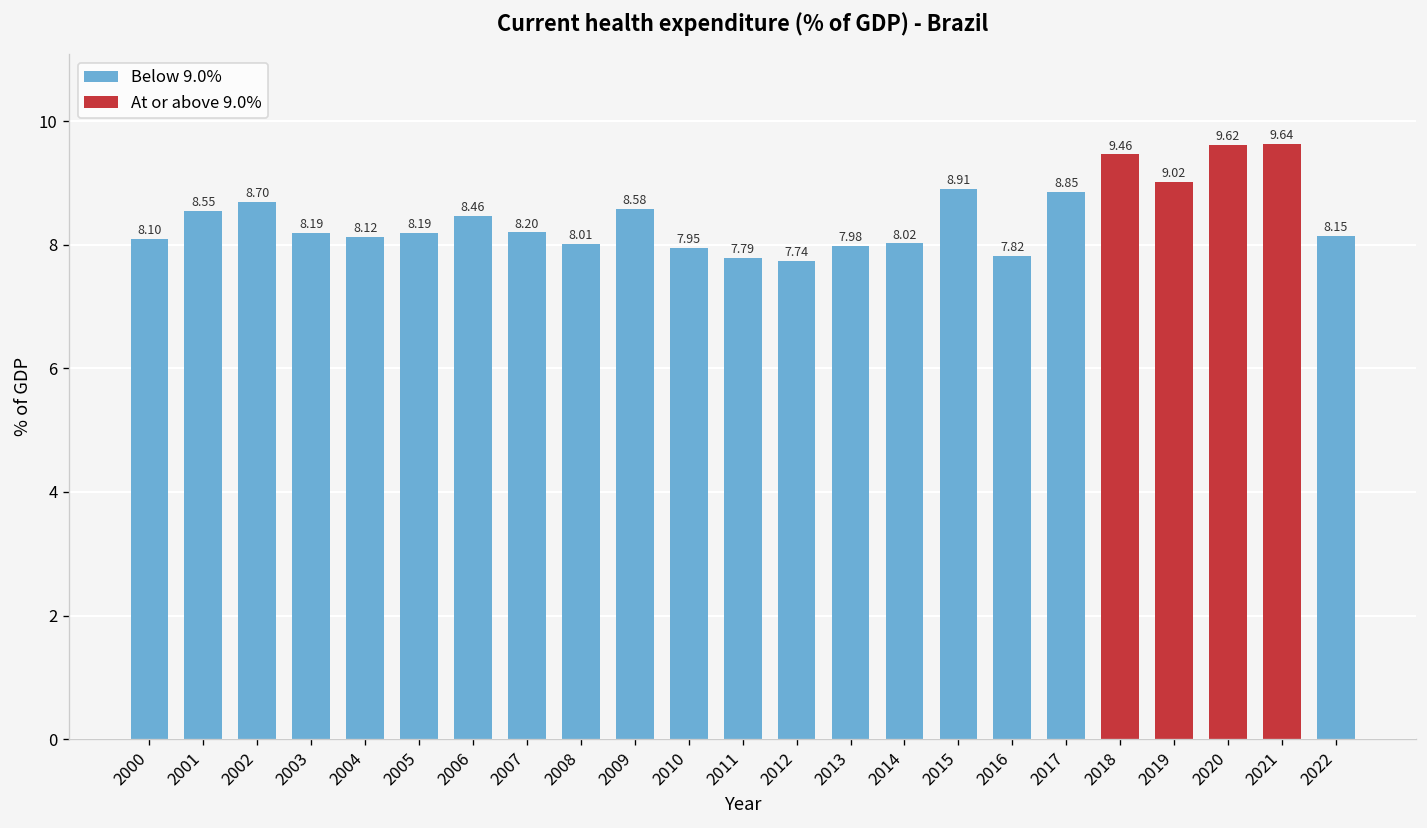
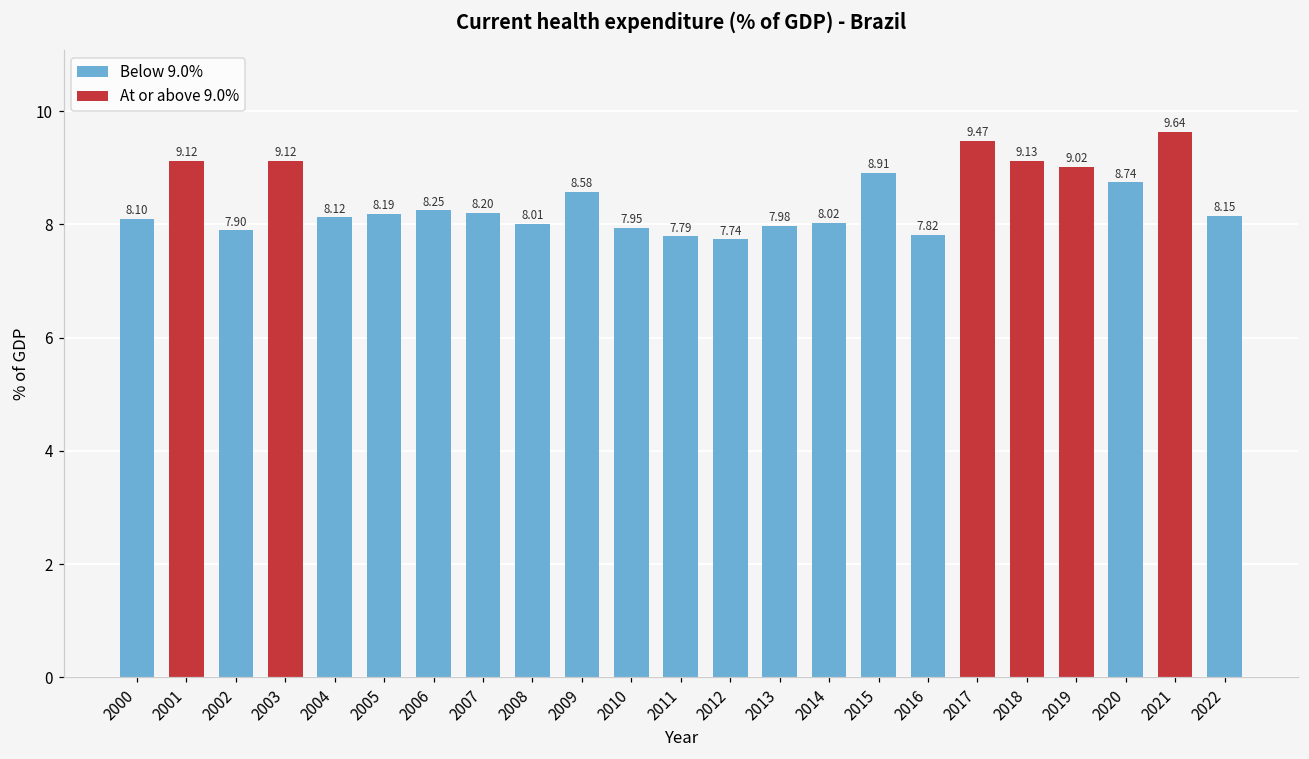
  {
    "2000": 8.10,
-   "2001": 8.55,
-   "2002": 8.70,
-   "2003": 8.19,
+   "2001": 9.12,
+   "2002": 7.90,
+   "2003": 9.12,
    "2004": 8.12,
    "2005": 8.19,
-   "2006": 8.46,
+   "2006": 8.25,
    "2007": 8.20,
    "2008": 8.01,
    "2009": 8.58,
    "2010": 7.95,
    "2011": 7.79,
    "2012": 7.74,
    "2013": 7.98,
    "2014": 8.02,
    "2015": 8.91,
    "2016": 7.82,
-   "2017": 8.85,
-   "2018": 9.46,
+   "2017": 9.47,
+   "2018": 9.13,
    "2019": 9.02,
-   "2020": 9.62,
+   "2020": 8.74,
    "2021": 9.64,
    "2022": 8.15
  }
